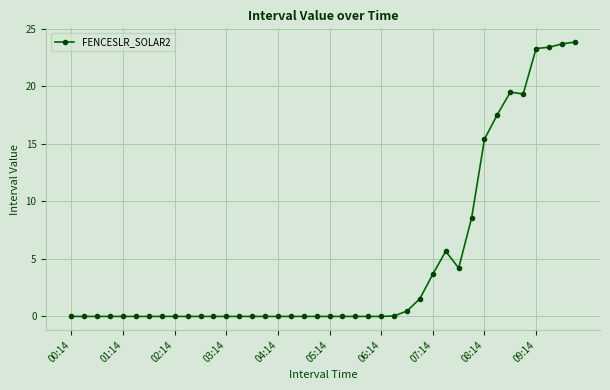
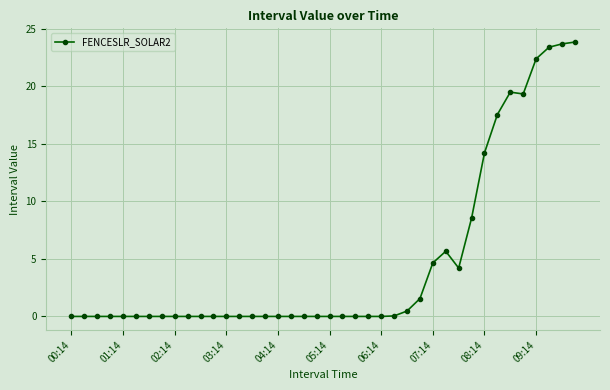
  {
    "00:14": 0.0,
    "01:14": 0.0,
    "02:14": 0.0,
    "03:14": 0.0,
    "04:14": 0.0,
    "05:14": 0.0,
    "06:14": 0.0,
-   "07:14": 3.7,
-   "08:14": 15.4,
-   "09:14": 23.3
+   "07:14": 4.7,
+   "08:14": 14.2,
+   "09:14": 22.4
  }
